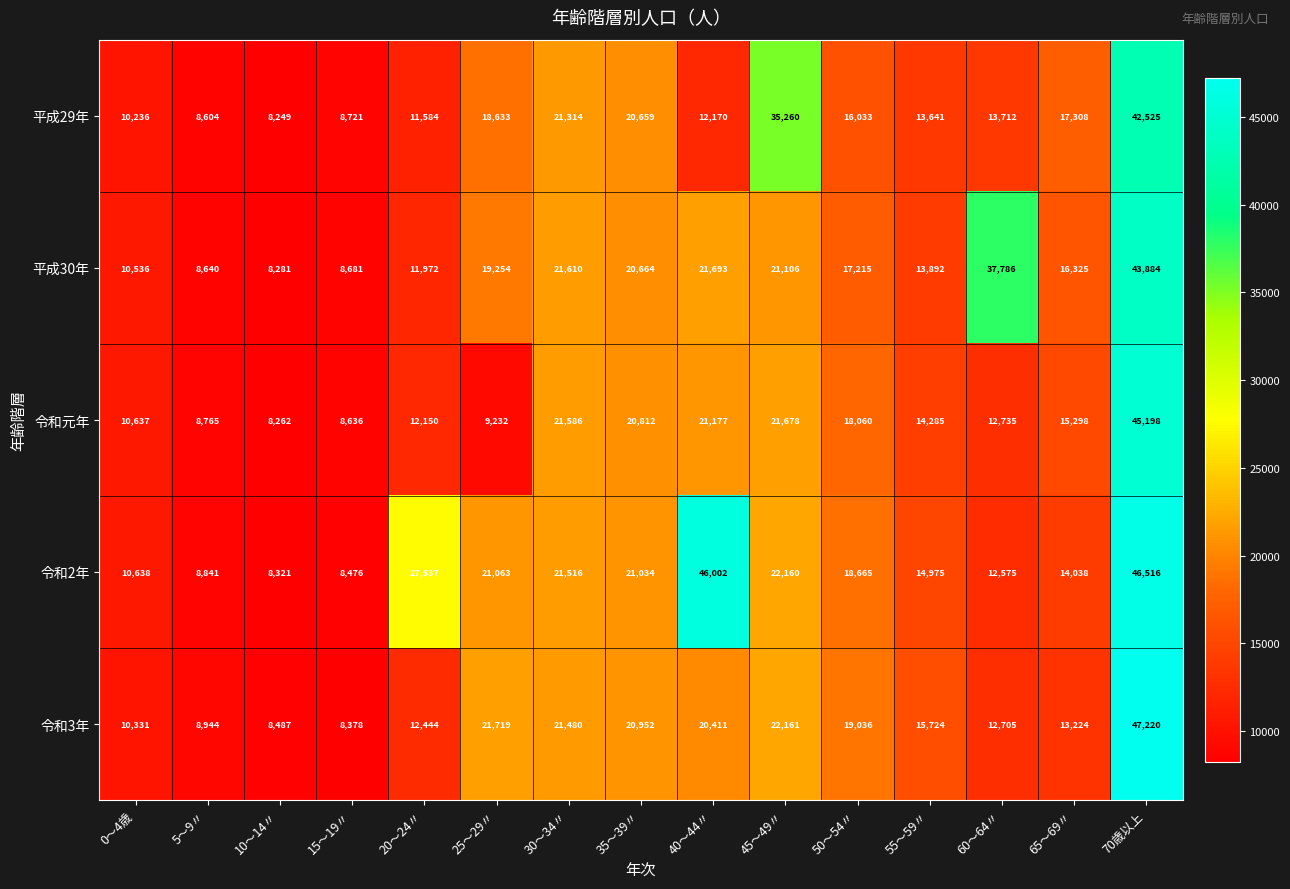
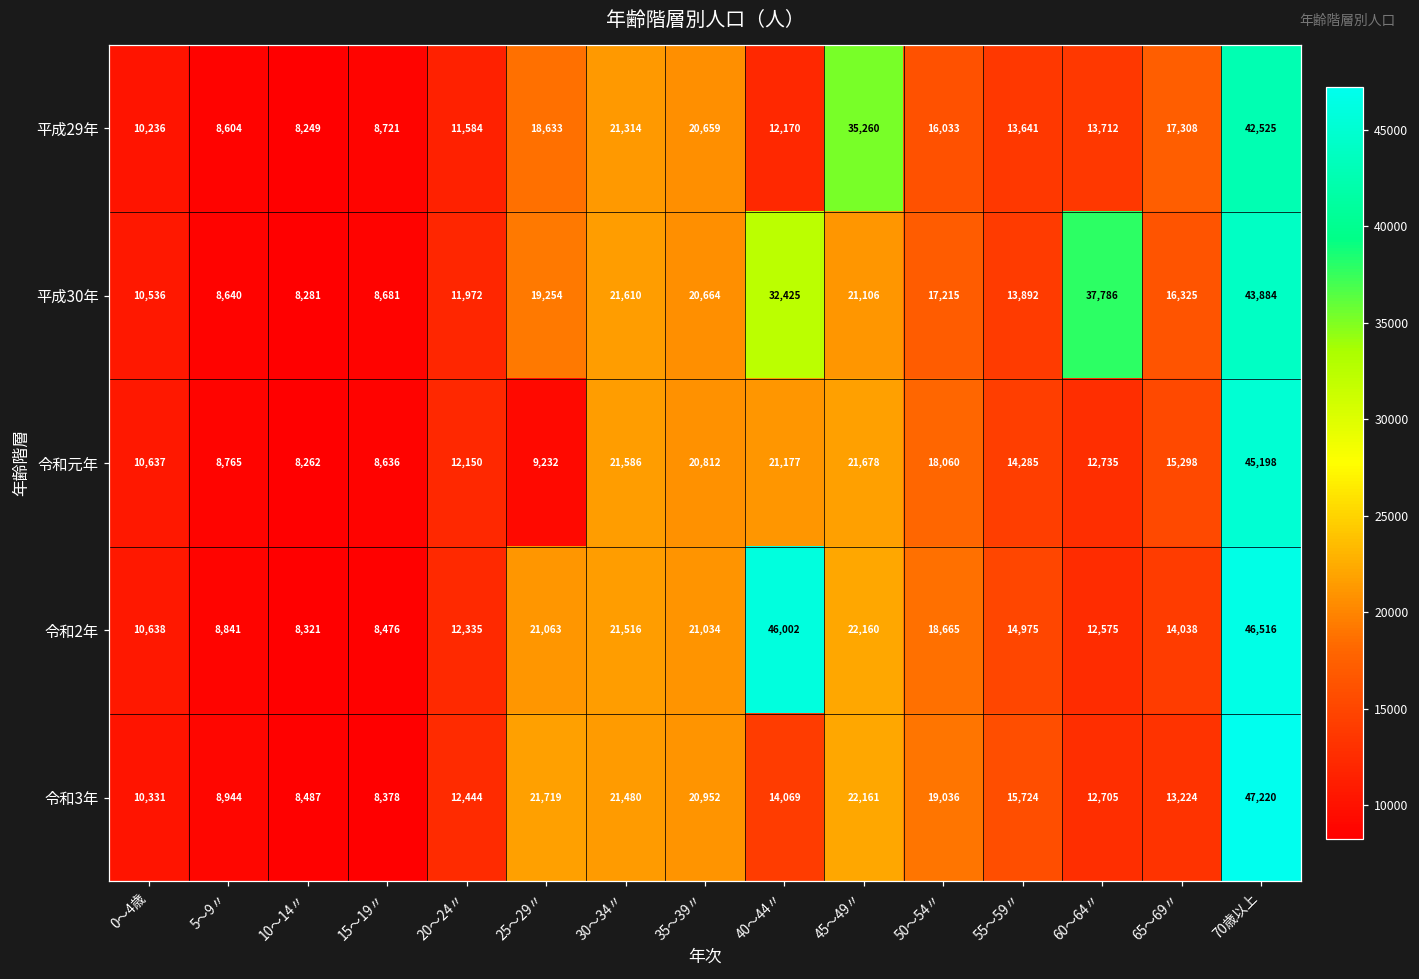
  {
    "平成29年": {
      "0～4歳": "10,236",
      "5～9〃": "8,604",
      "10～14〃": "8,249",
      "15～19〃": "8,721",
      "20～24〃": "11,584",
      "25～29〃": "18,633",
      "30～34〃": "21,314",
      "35～39〃": "20,659",
      "40～44〃": "12,170",
      "45～49〃": "35,260",
      "50～54〃": "16,033",
      "55～59〃": "13,641",
      "60～64〃": "13,712",
      "65～69〃": "17,308",
      "70歳以上": "42,525"
    },
    "平成30年": {
      "0～4歳": "10,536",
      "5～9〃": "8,640",
      "10～14〃": "8,281",
      "15～19〃": "8,681",
      "20～24〃": "11,972",
      "25～29〃": "19,254",
      "30～34〃": "21,610",
      "35～39〃": "20,664",
-     "40～44〃": "21,693",
+     "40～44〃": "32,425",
      "45～49〃": "21,106",
      "50～54〃": "17,215",
      "55～59〃": "13,892",
      "60～64〃": "37,786",
      "65～69〃": "16,325",
      "70歳以上": "43,884"
    },
    "令和元年": {
      "0～4歳": "10,637",
      "5～9〃": "8,765",
      "10～14〃": "8,262",
      "15～19〃": "8,636",
      "20～24〃": "12,150",
      "25～29〃": "9,232",
      "30～34〃": "21,586",
      "35～39〃": "20,812",
      "40～44〃": "21,177",
      "45～49〃": "21,678",
      "50～54〃": "18,060",
      "55～59〃": "14,285",
      "60～64〃": "12,735",
      "65～69〃": "15,298",
      "70歳以上": "45,198"
    },
    "令和2年": {
      "0～4歳": "10,638",
      "5～9〃": "8,841",
      "10～14〃": "8,321",
      "15～19〃": "8,476",
-     "20～24〃": "27,537",
+     "20～24〃": "12,335",
      "25～29〃": "21,063",
      "30～34〃": "21,516",
      "35～39〃": "21,034",
      "40～44〃": "46,002",
      "45～49〃": "22,160",
      "50～54〃": "18,665",
      "55～59〃": "14,975",
      "60～64〃": "12,575",
      "65～69〃": "14,038",
      "70歳以上": "46,516"
    },
    "令和3年": {
      "0～4歳": "10,331",
      "5～9〃": "8,944",
      "10～14〃": "8,487",
      "15～19〃": "8,378",
      "20～24〃": "12,444",
      "25～29〃": "21,719",
      "30～34〃": "21,480",
      "35～39〃": "20,952",
-     "40～44〃": "20,411",
+     "40～44〃": "14,069",
      "45～49〃": "22,161",
      "50～54〃": "19,036",
      "55～59〃": "15,724",
      "60～64〃": "12,705",
      "65～69〃": "13,224",
      "70歳以上": "47,220"
    }
  }
